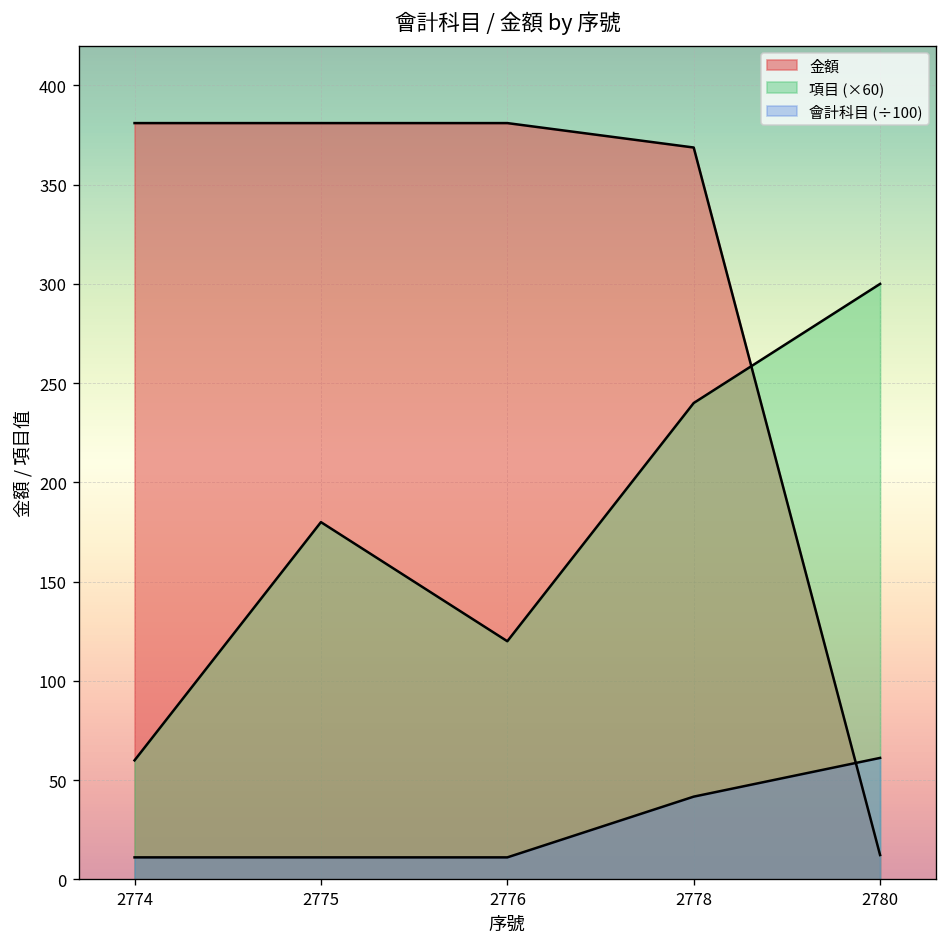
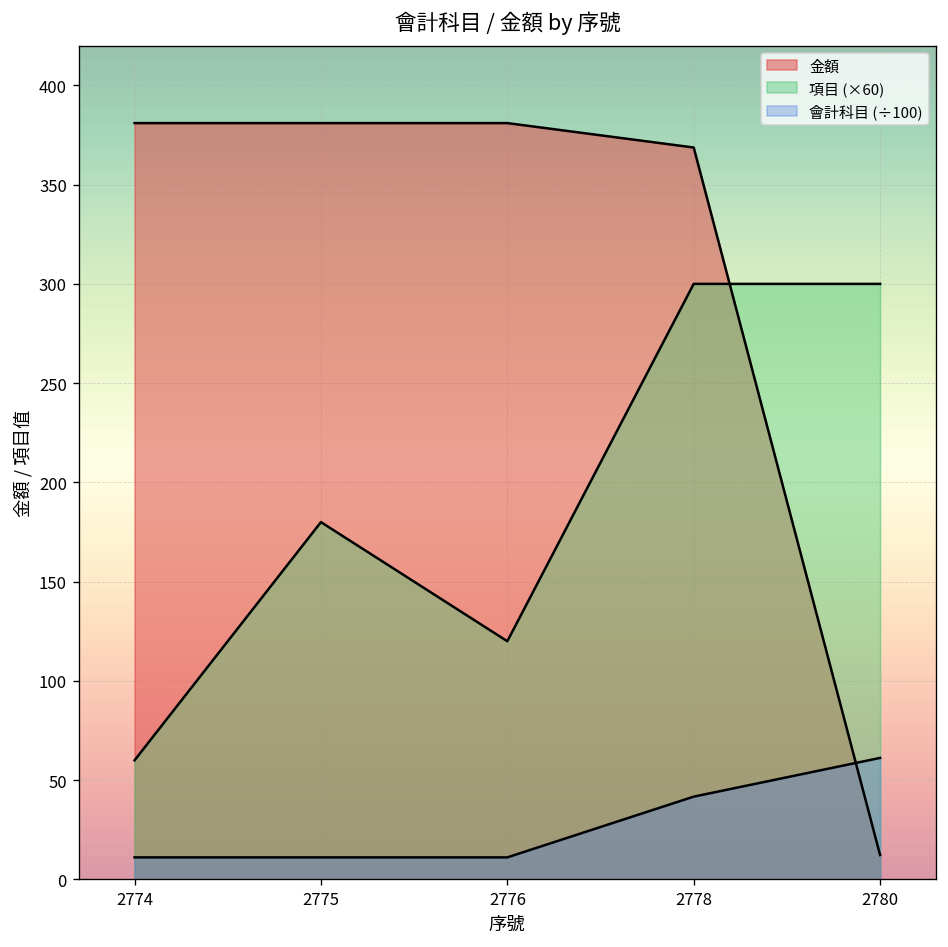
  {
    "金額": {
      "2774": 381,
      "2775": 381,
      "2776": 381,
      "2778": 369,
      "2780": 12
    },
    "項目 (×60)": {
      "2774": 60,
      "2775": 180,
      "2776": 120,
-     "2778": 240,
+     "2778": 300,
      "2780": 300
    },
    "會計科目 (÷100)": {
      "2774": 11,
      "2775": 11,
      "2776": 11,
      "2778": 42,
      "2780": 61
    }
  }
